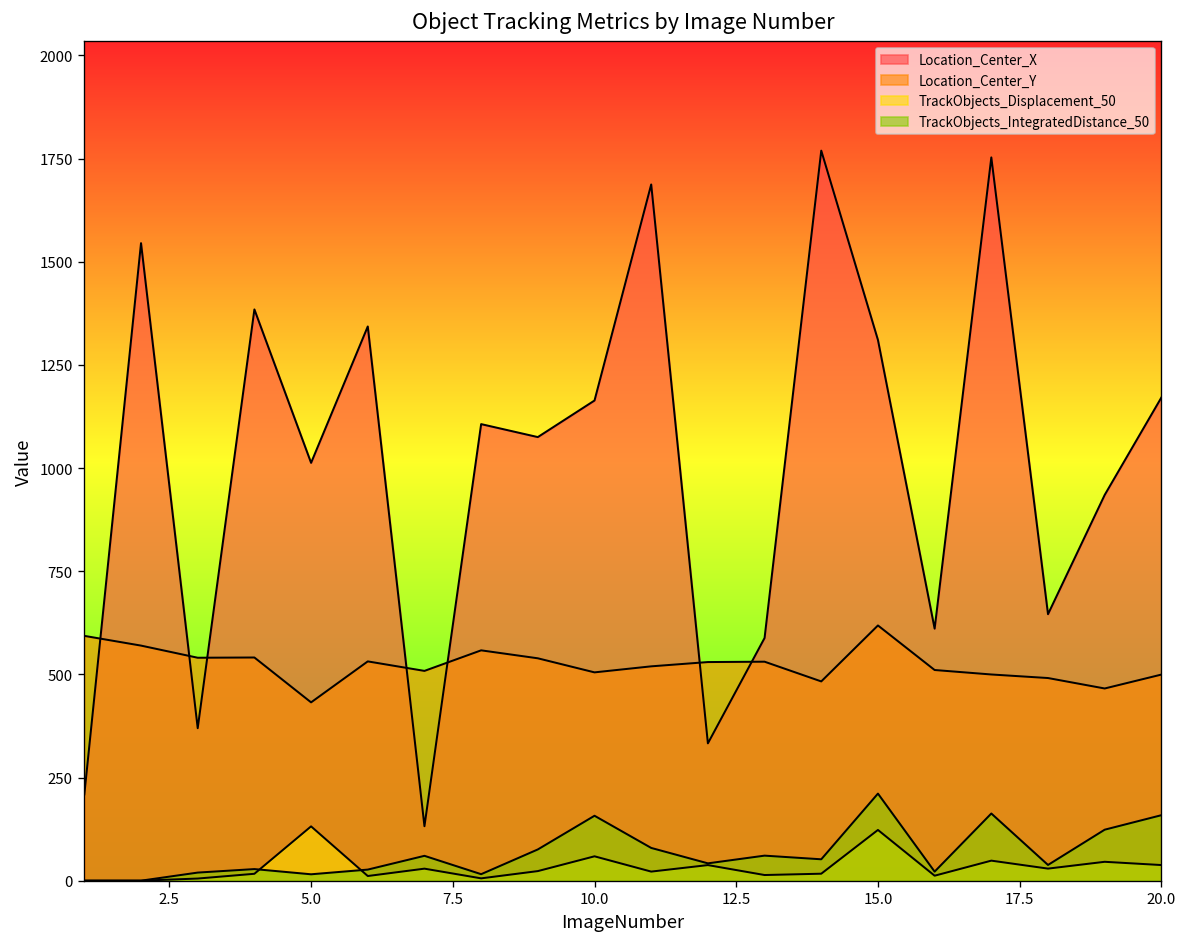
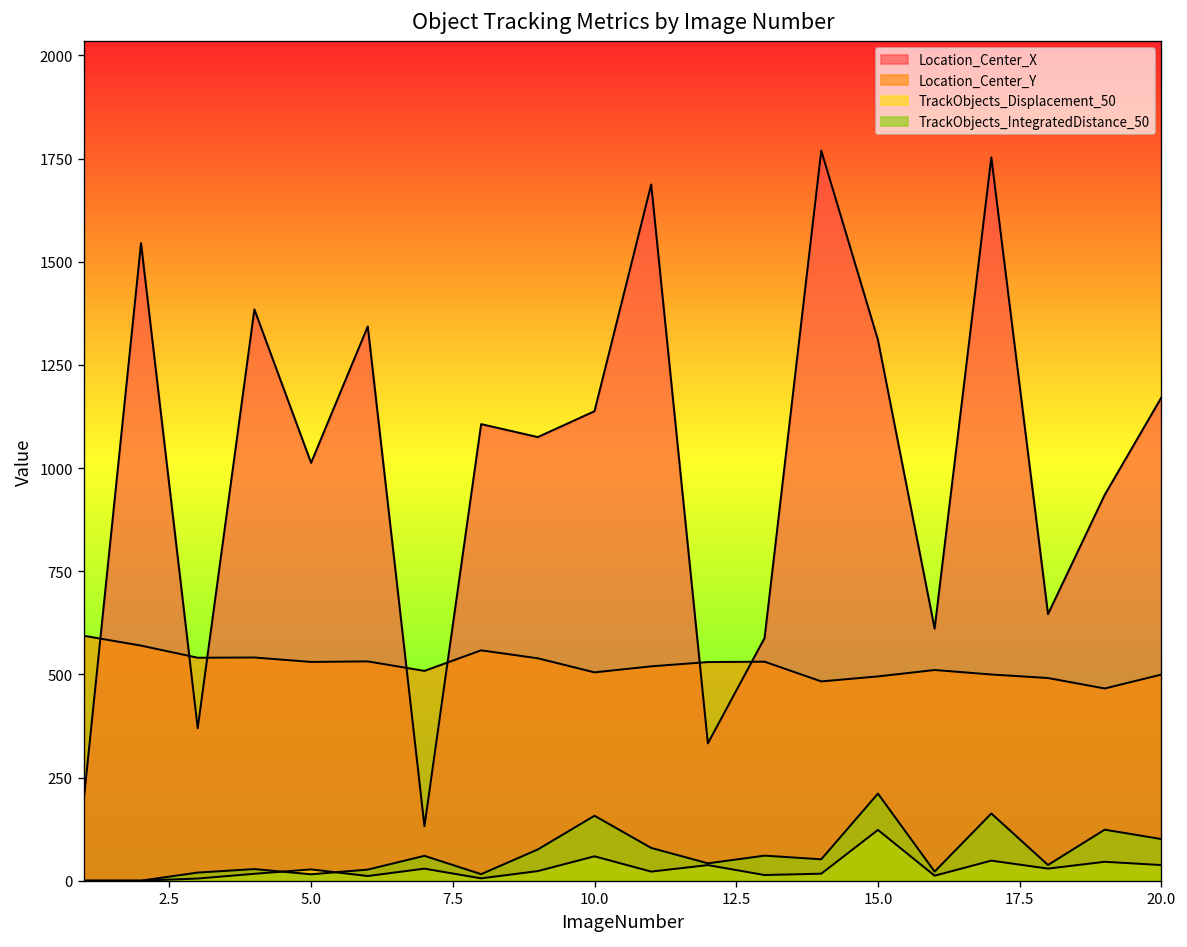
  {
    "Location_Center_X": {
      "5.0": 1010,
-     "10.0": 1160,
+     "10.0": 1140,
      "15.0": 1310,
      "20.0": 1170
    },
    "Location_Center_Y": {
-     "5.0": 430,
+     "5.0": 530,
      "10.0": 500,
-     "15.0": 620,
+     "15.0": 490,
      "20.0": 500
    },
    "TrackObjects_Displacement_50": {
-     "5.0": 130,
+     "5.0": 30,
      "10.0": 60,
      "15.0": 120,
      "20.0": 40
    },
    "TrackObjects_IntegratedDistance_50": {
      "5.0": 20,
      "10.0": 160,
      "15.0": 210,
-     "20.0": 160
+     "20.0": 100
    }
  }
